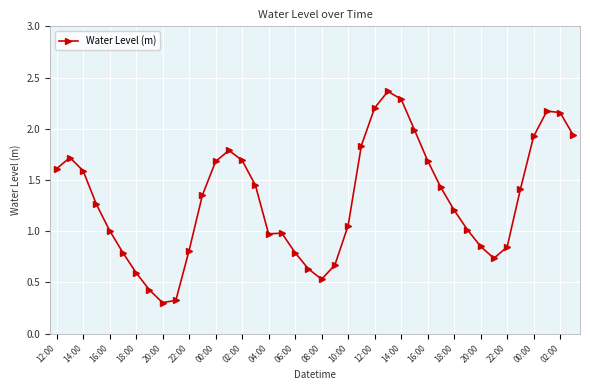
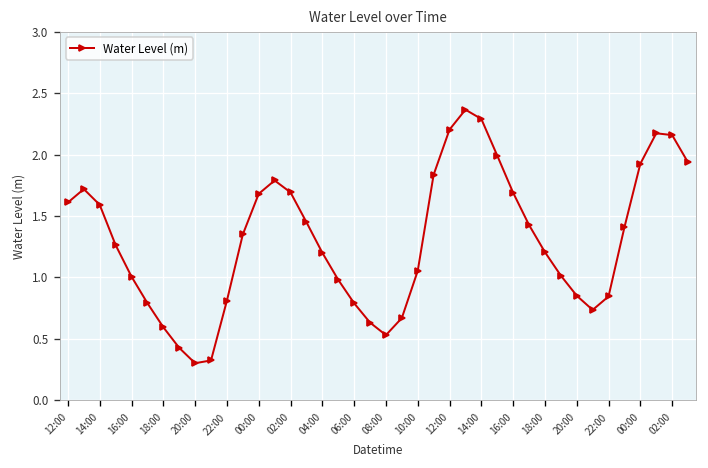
  {
-   "04:00": 0.97,
+   "04:00": 1.20,
    "06:00": 0.79,
    "08:00": 0.53,
    "10:00": 1.05
  }
